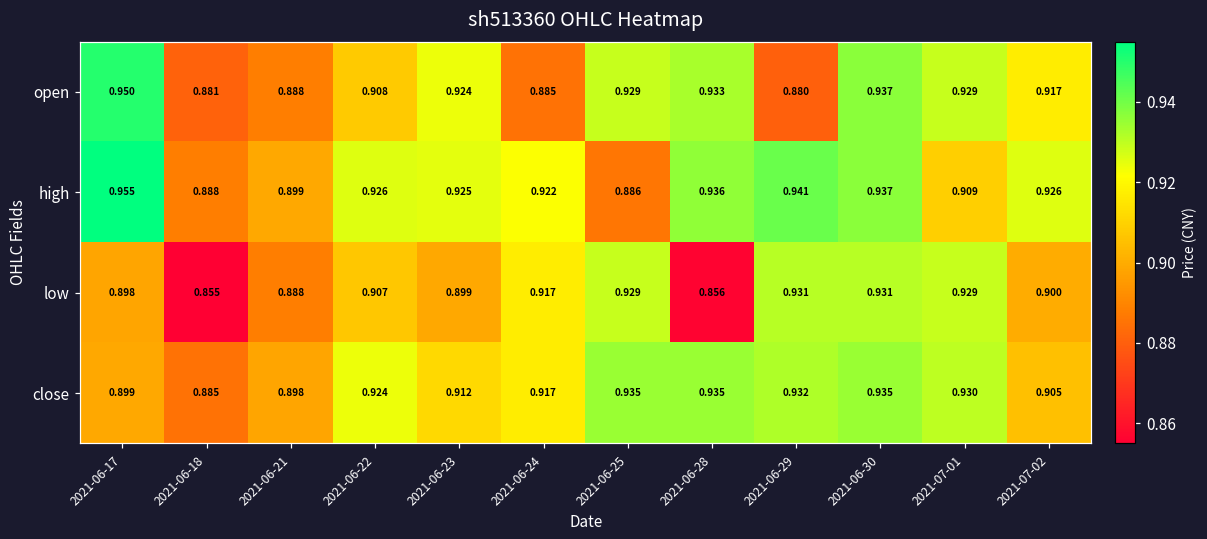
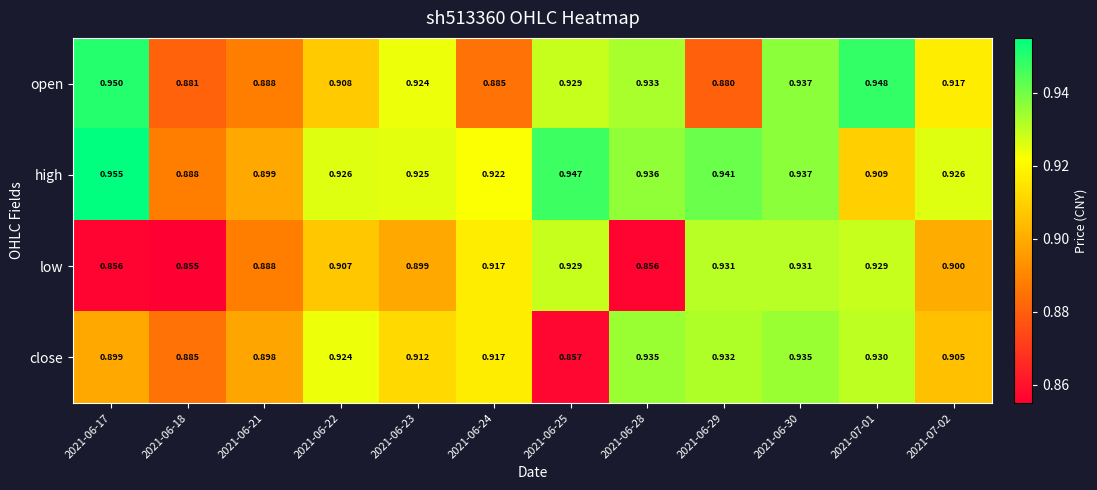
  {
    "open": {
      "2021-06-17": 0.950,
      "2021-06-18": 0.881,
      "2021-06-21": 0.888,
      "2021-06-22": 0.908,
      "2021-06-23": 0.924,
      "2021-06-24": 0.885,
      "2021-06-25": 0.929,
      "2021-06-28": 0.933,
      "2021-06-29": 0.880,
      "2021-06-30": 0.937,
-     "2021-07-01": 0.929,
+     "2021-07-01": 0.948,
      "2021-07-02": 0.917
    },
    "high": {
      "2021-06-17": 0.955,
      "2021-06-18": 0.888,
      "2021-06-21": 0.899,
      "2021-06-22": 0.926,
      "2021-06-23": 0.925,
      "2021-06-24": 0.922,
-     "2021-06-25": 0.886,
+     "2021-06-25": 0.947,
      "2021-06-28": 0.936,
      "2021-06-29": 0.941,
      "2021-06-30": 0.937,
      "2021-07-01": 0.909,
      "2021-07-02": 0.926
    },
    "low": {
-     "2021-06-17": 0.898,
+     "2021-06-17": 0.856,
      "2021-06-18": 0.855,
      "2021-06-21": 0.888,
      "2021-06-22": 0.907,
      "2021-06-23": 0.899,
      "2021-06-24": 0.917,
      "2021-06-25": 0.929,
      "2021-06-28": 0.856,
      "2021-06-29": 0.931,
      "2021-06-30": 0.931,
      "2021-07-01": 0.929,
      "2021-07-02": 0.900
    },
    "close": {
      "2021-06-17": 0.899,
      "2021-06-18": 0.885,
      "2021-06-21": 0.898,
      "2021-06-22": 0.924,
      "2021-06-23": 0.912,
      "2021-06-24": 0.917,
-     "2021-06-25": 0.935,
+     "2021-06-25": 0.857,
      "2021-06-28": 0.935,
      "2021-06-29": 0.932,
      "2021-06-30": 0.935,
      "2021-07-01": 0.930,
      "2021-07-02": 0.905
    }
  }
